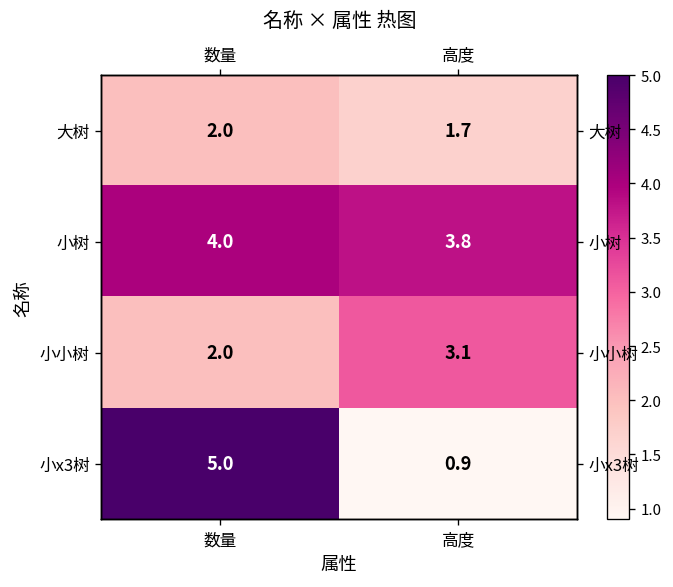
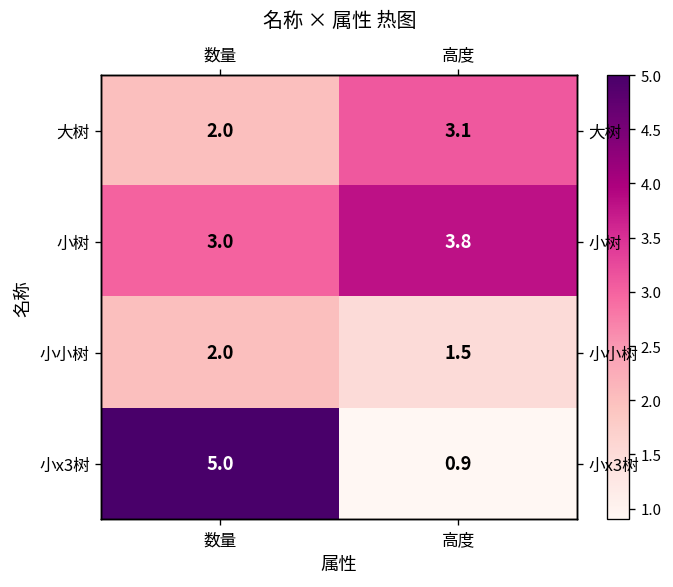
  {
    "大树": {
      "数量": 2.0,
-     "高度": 1.7
+     "高度": 3.1
    },
    "小树": {
-     "数量": 4.0,
+     "数量": 3.0,
      "高度": 3.8
    },
    "小小树": {
      "数量": 2.0,
-     "高度": 3.1
+     "高度": 1.5
    },
    "小x3树": {
      "数量": 5.0,
      "高度": 0.9
    }
  }
